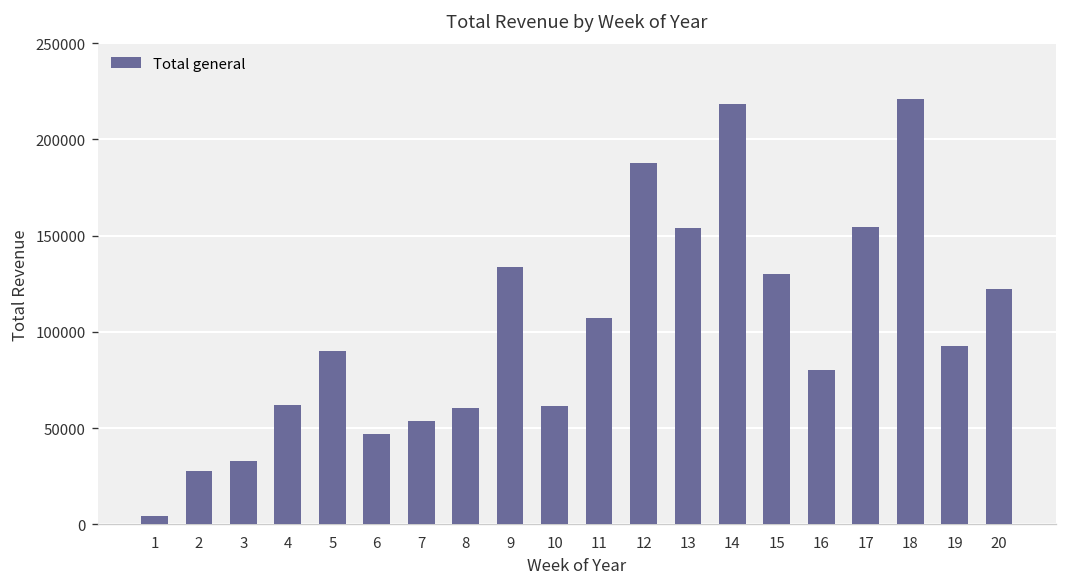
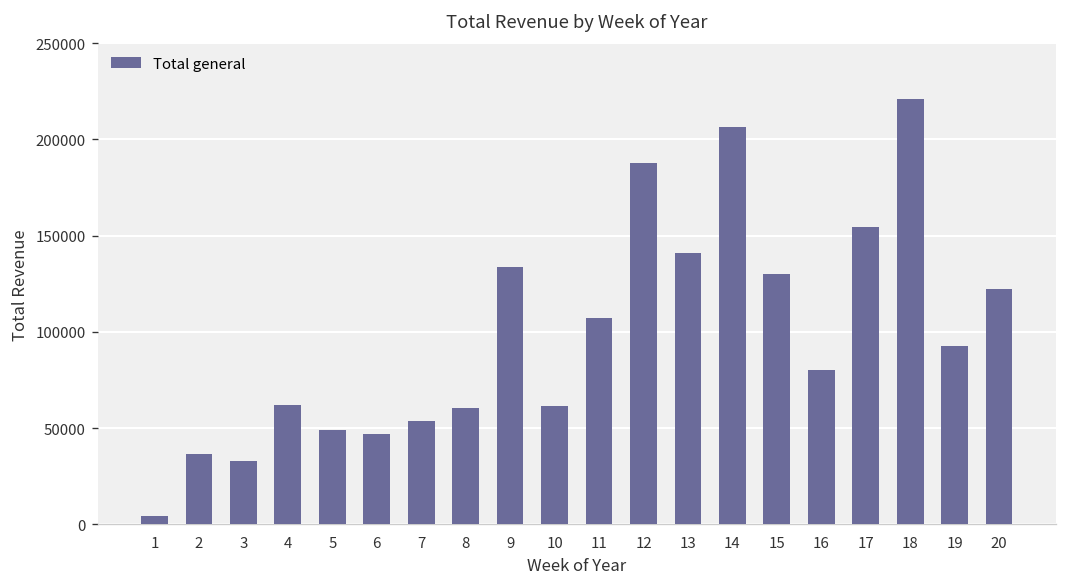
  {
    "1": 4000,
-   "2": 28000,
+   "2": 36000,
    "3": 33000,
    "4": 62000,
-   "5": 90000,
+   "5": 49000,
    "6": 47000,
    "7": 54000,
    "8": 61000,
    "9": 133000,
    "10": 61000,
    "11": 107000,
    "12": 188000,
-   "13": 154000,
-   "14": 219000,
+   "13": 141000,
+   "14": 206000,
    "15": 130000,
    "16": 80000,
    "17": 155000,
    "18": 221000,
    "19": 93000,
    "20": 122000
  }
